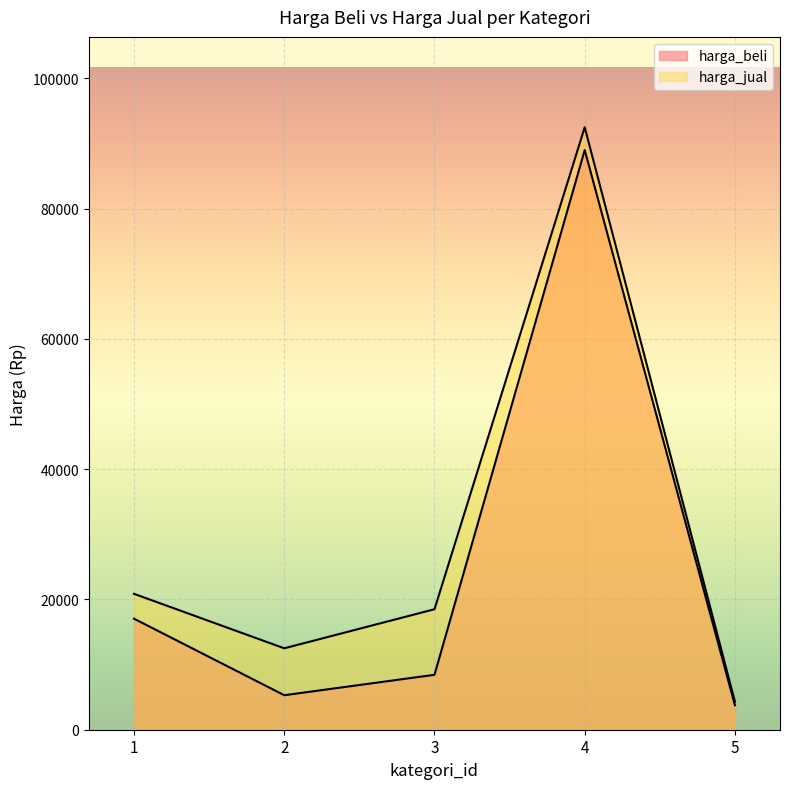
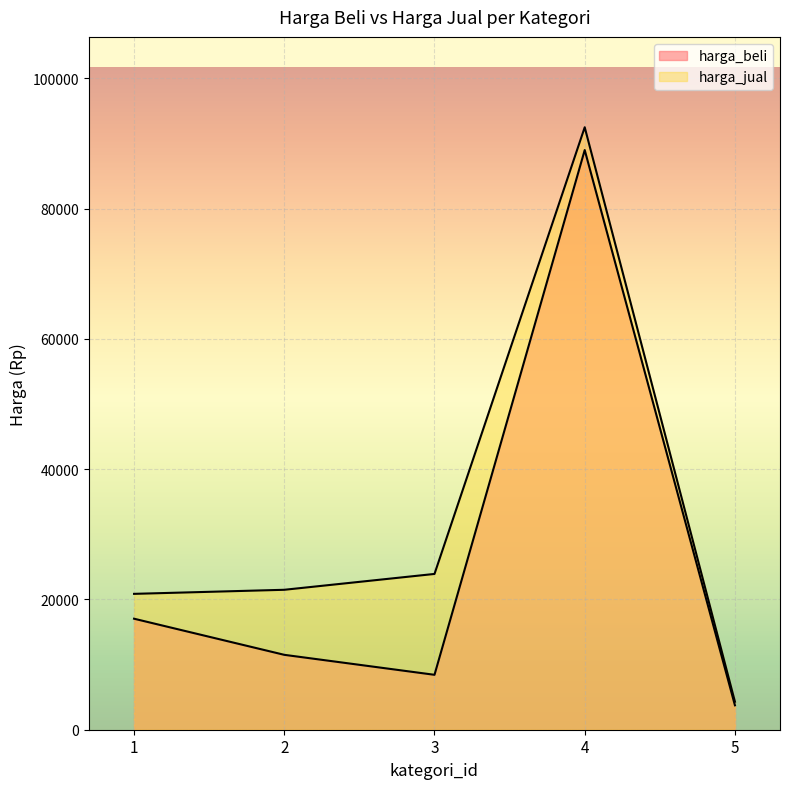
  {
    "harga_beli": {
      "1": 17000,
-     "2": 5000,
+     "2": 12000,
      "3": 8000,
      "4": 89000,
      "5": 4000
    },
    "harga_jual": {
      "1": 21000,
-     "2": 13000,
-     "3": 19000,
+     "2": 21000,
+     "3": 24000,
      "4": 93000,
      "5": 4000
    }
  }
